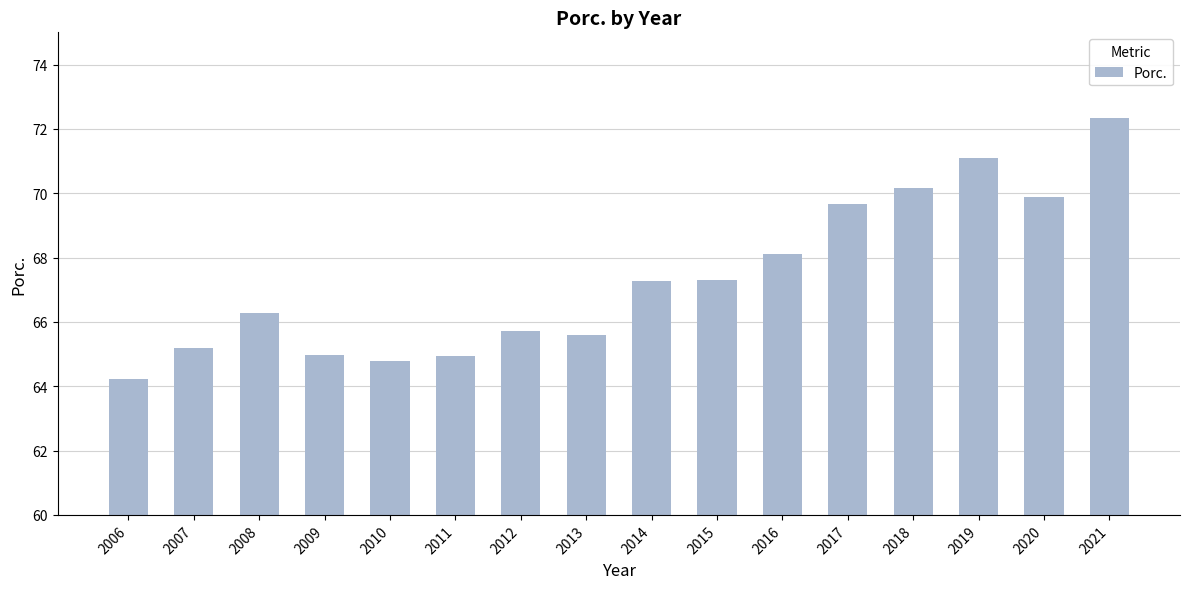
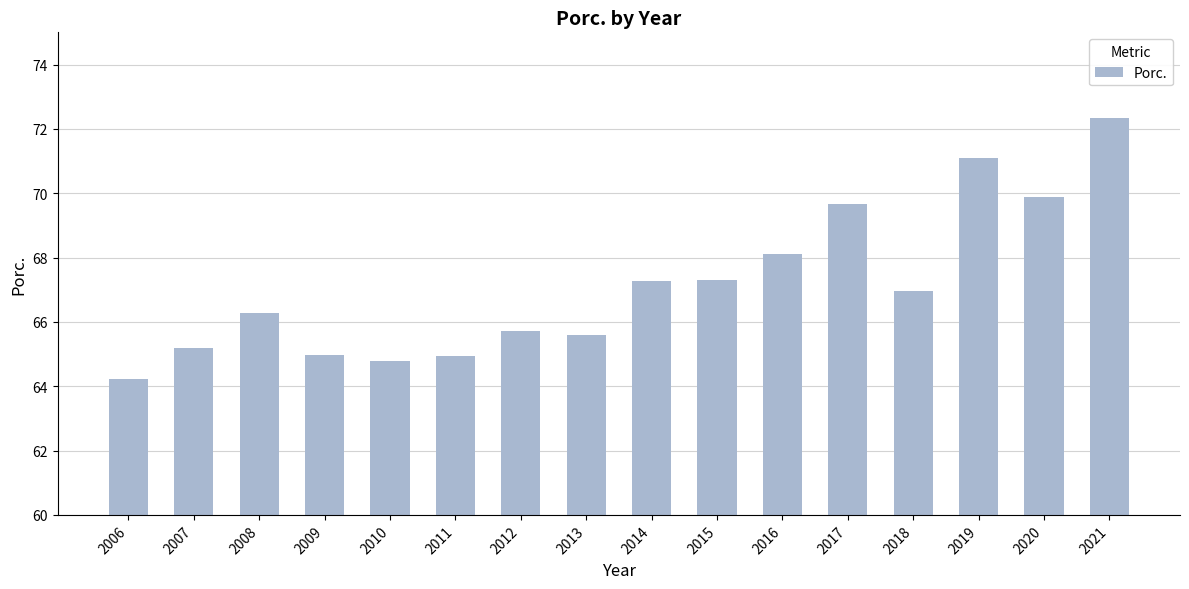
  {
    "2006": 64.2,
    "2007": 65.2,
    "2008": 66.3,
    "2009": 65.0,
    "2010": 64.8,
    "2011": 65.0,
    "2012": 65.7,
    "2013": 65.6,
    "2014": 67.3,
    "2015": 67.3,
    "2016": 68.1,
    "2017": 69.7,
-   "2018": 70.2,
+   "2018": 67.0,
    "2019": 71.1,
    "2020": 69.9,
    "2021": 72.3
  }
